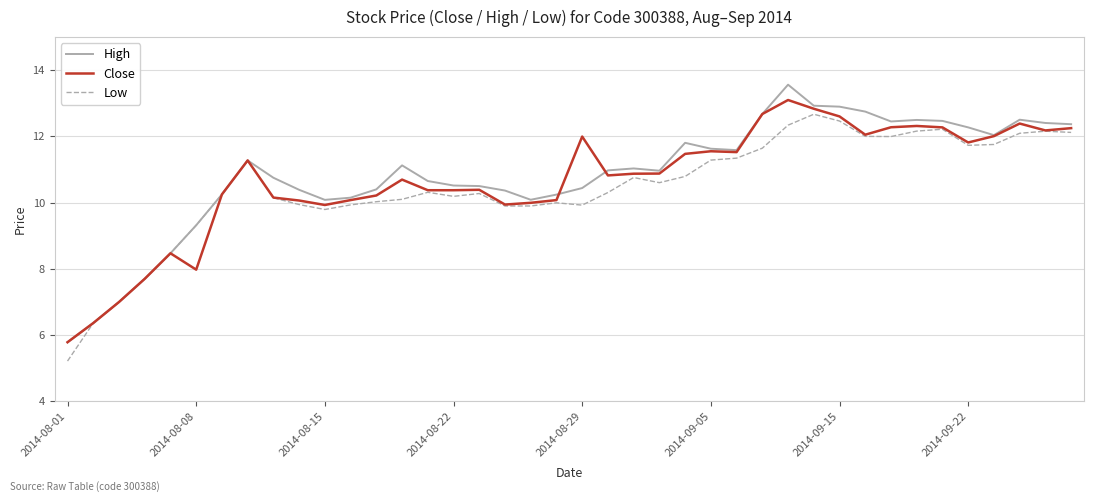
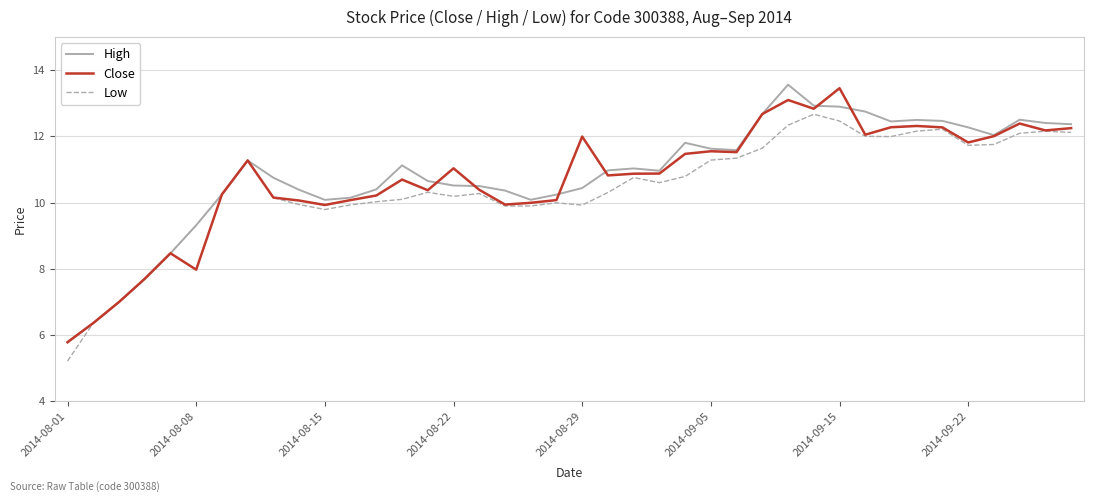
  {
    "Close": {
      "2014-08-08": 8.0,
      "2014-08-15": 9.9,
-     "2014-08-22": 10.4,
+     "2014-08-22": 11.0,
      "2014-08-29": 12.0,
      "2014-09-05": 11.5,
-     "2014-09-15": 12.6,
+     "2014-09-15": 13.5,
      "2014-09-22": 11.8
    }
  }
